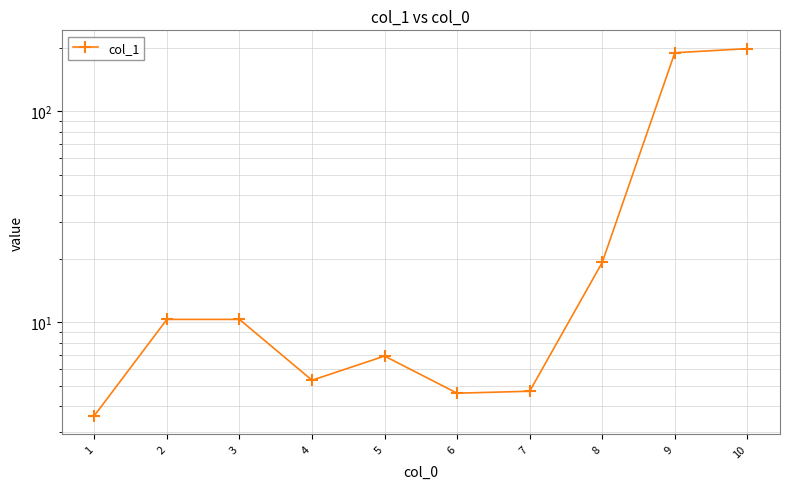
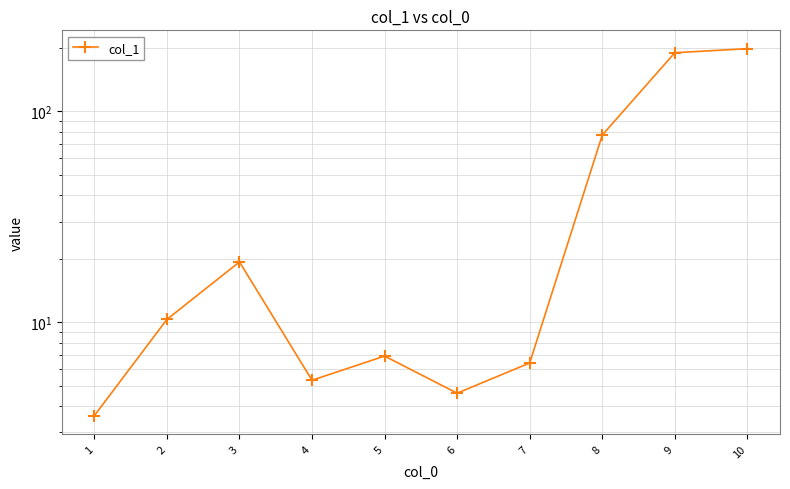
  {
    "1": 3.6,
    "2": 10,
-   "3": 10,
+   "3": 19,
    "4": 5.3,
    "5": 6.9,
    "6": 4.6,
-   "7": 4.7,
-   "8": 19,
+   "7": 6.4,
+   "8": 77,
    "9": 190,
    "10": 200
  }
